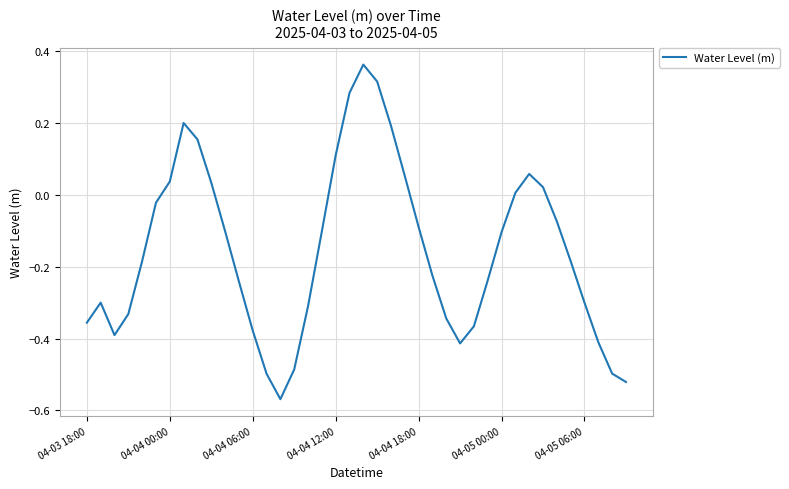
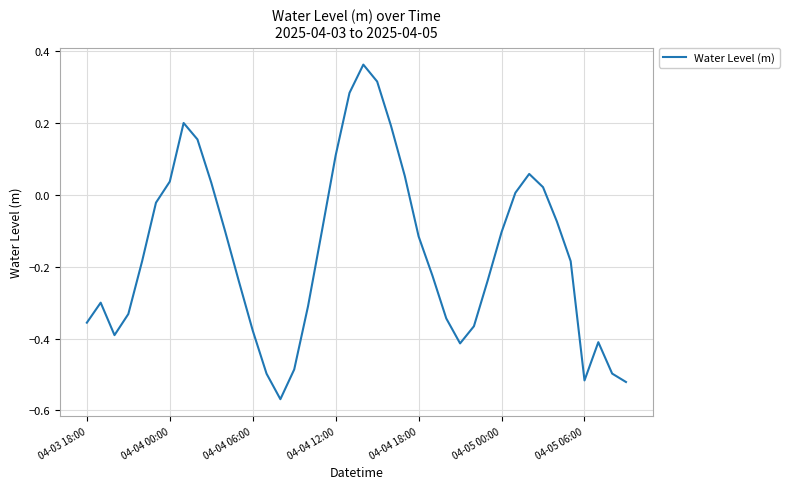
  {
    "04-03 18:00": -0.36,
    "04-04 00:00": 0.04,
    "04-04 06:00": -0.38,
    "04-04 12:00": 0.11,
-   "04-04 18:00": -0.09,
+   "04-04 18:00": -0.12,
    "04-05 00:00": -0.10,
-   "04-05 06:00": -0.30
+   "04-05 06:00": -0.52
  }
